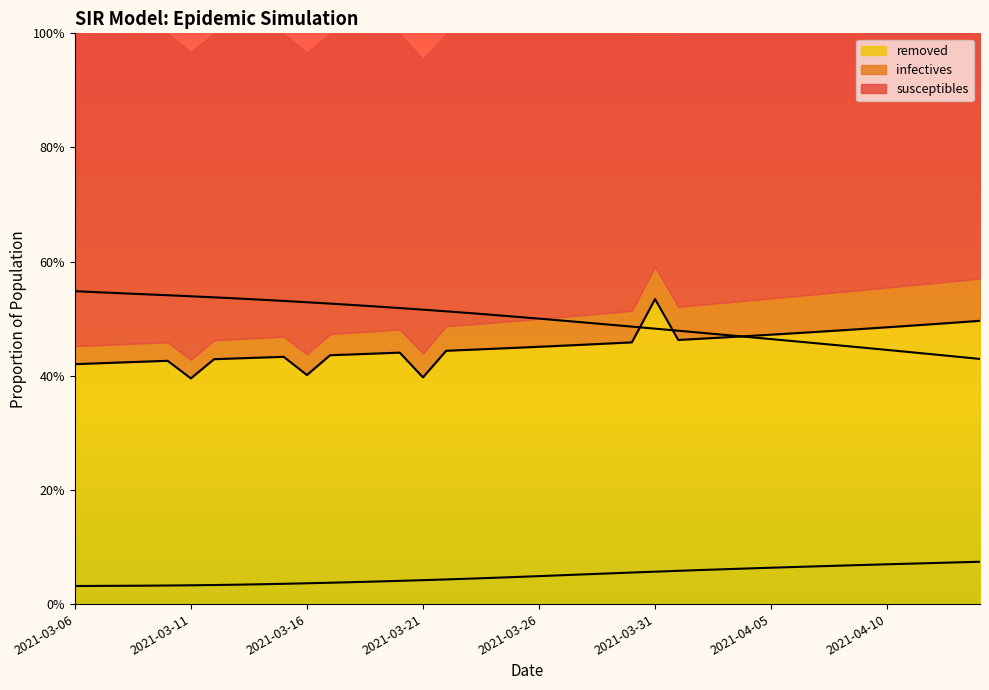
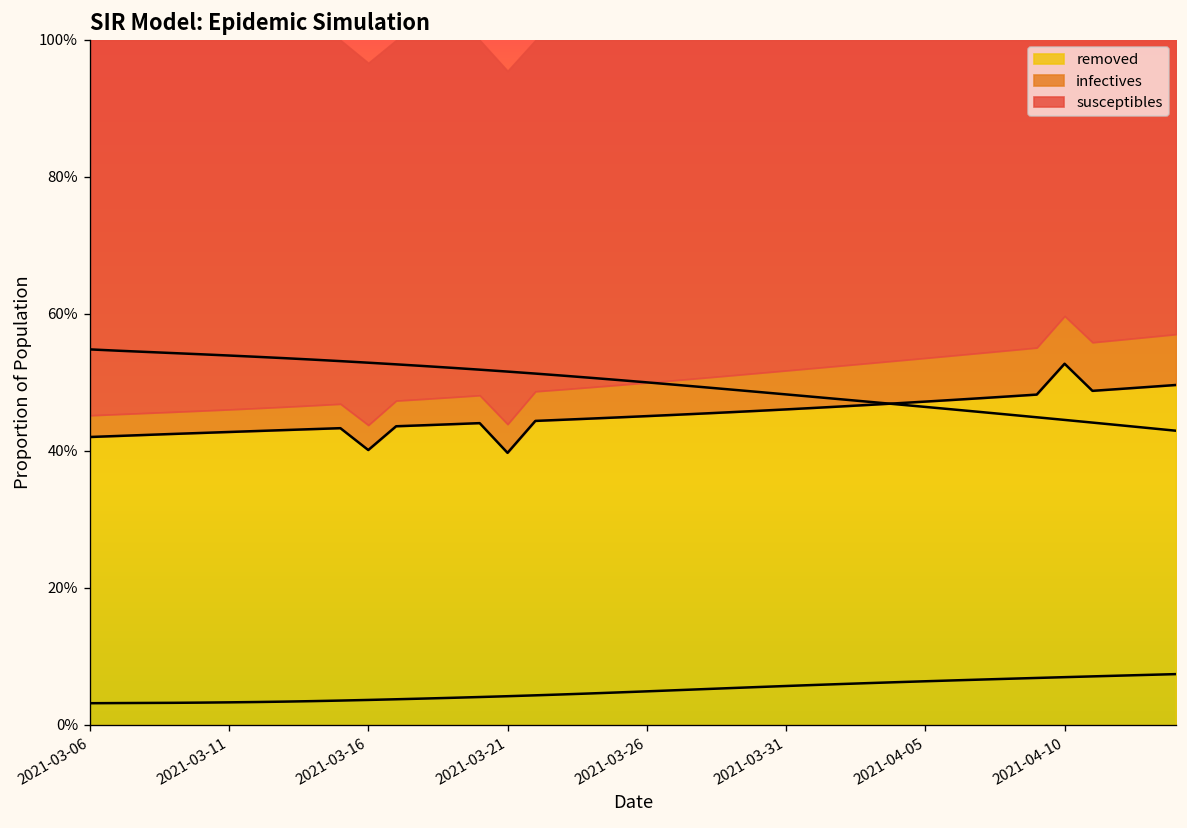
  {
    "removed": {
      "2021-03-06": "42%",
-     "2021-03-11": "40%",
+     "2021-03-11": "43%",
      "2021-03-16": "40%",
      "2021-03-21": "40%",
      "2021-03-26": "45%",
-     "2021-03-31": "53%",
+     "2021-03-31": "46%",
      "2021-04-05": "47%",
-     "2021-04-10": "48%"
+     "2021-04-10": "53%"
    }
  }
